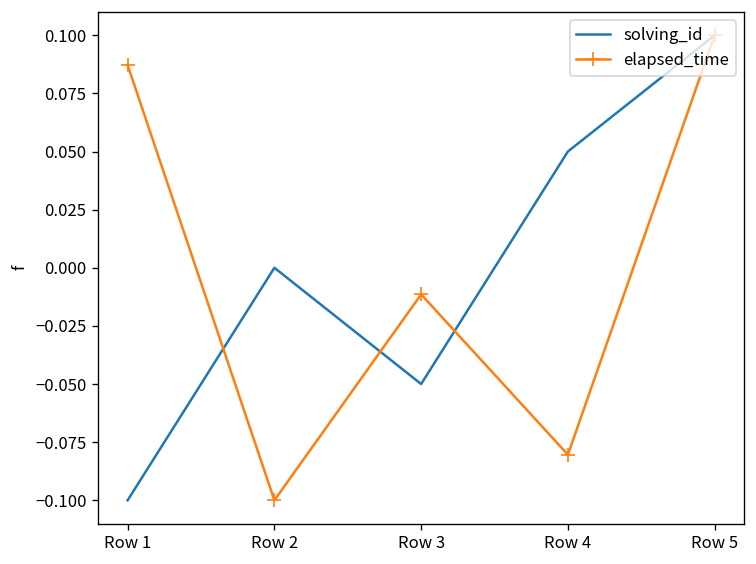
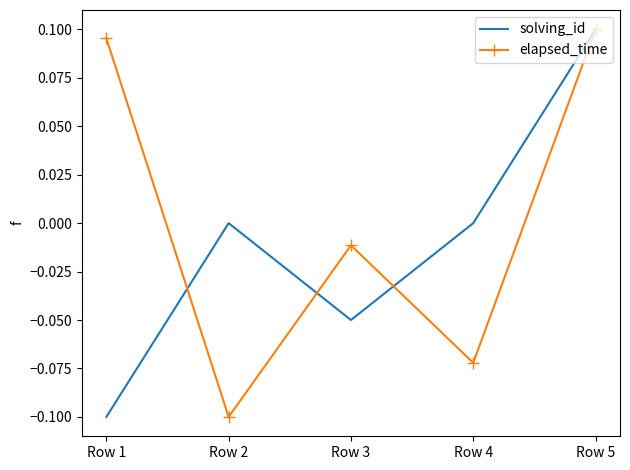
  {
    "solving_id": {
      "Row 1": -0.100,
      "Row 2": 0.000,
      "Row 3": -0.050,
-     "Row 4": 0.050
+     "Row 4": 0.000
    },
    "elapsed_time": {
-     "Row 1": 0.087,
+     "Row 1": 0.095,
      "Row 2": -0.100,
      "Row 3": -0.011,
-     "Row 4": -0.080
+     "Row 4": -0.072
    }
  }
